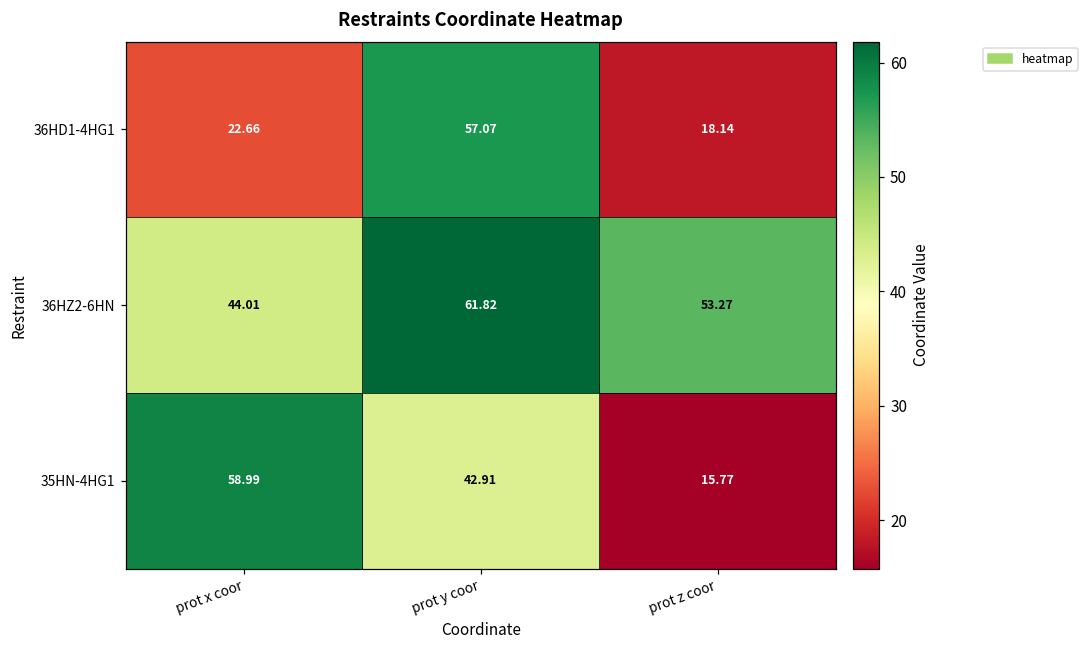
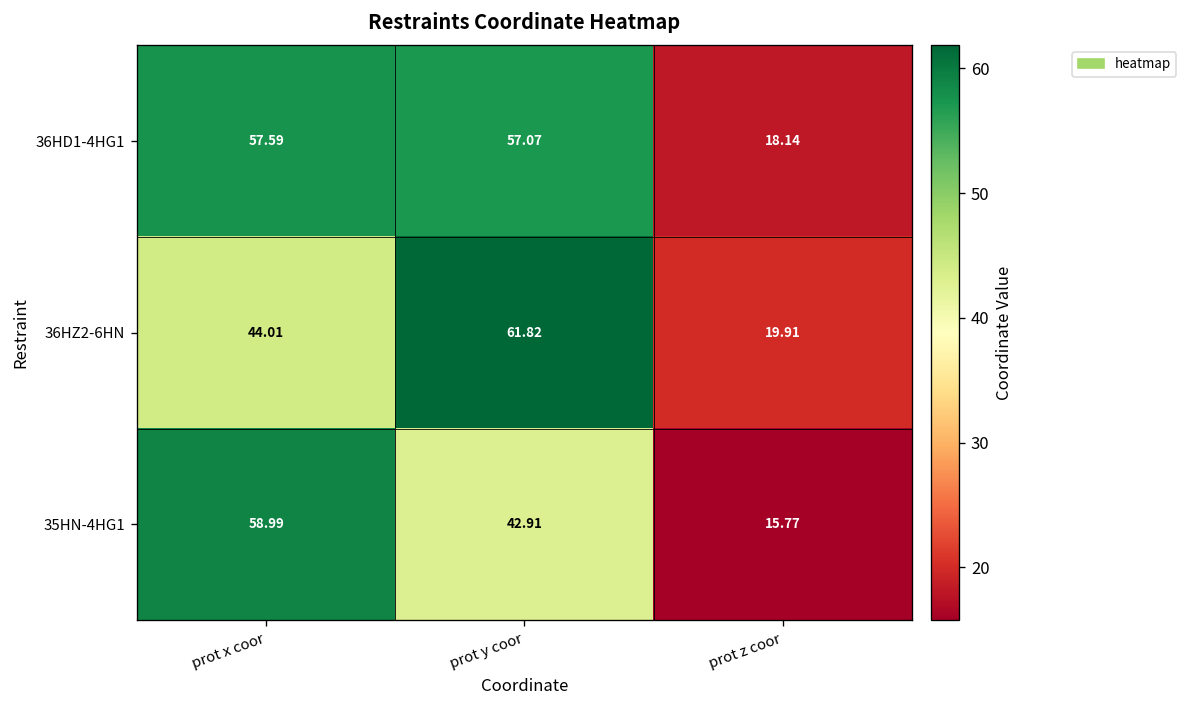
  {
    "36HD1-4HG1": {
-     "prot x coor": 22.66,
+     "prot x coor": 57.59,
      "prot y coor": 57.07,
      "prot z coor": 18.14
    },
    "36HZ2-6HN": {
      "prot x coor": 44.01,
      "prot y coor": 61.82,
-     "prot z coor": 53.27
+     "prot z coor": 19.91
    },
    "35HN-4HG1": {
      "prot x coor": 58.99,
      "prot y coor": 42.91,
      "prot z coor": 15.77
    }
  }
